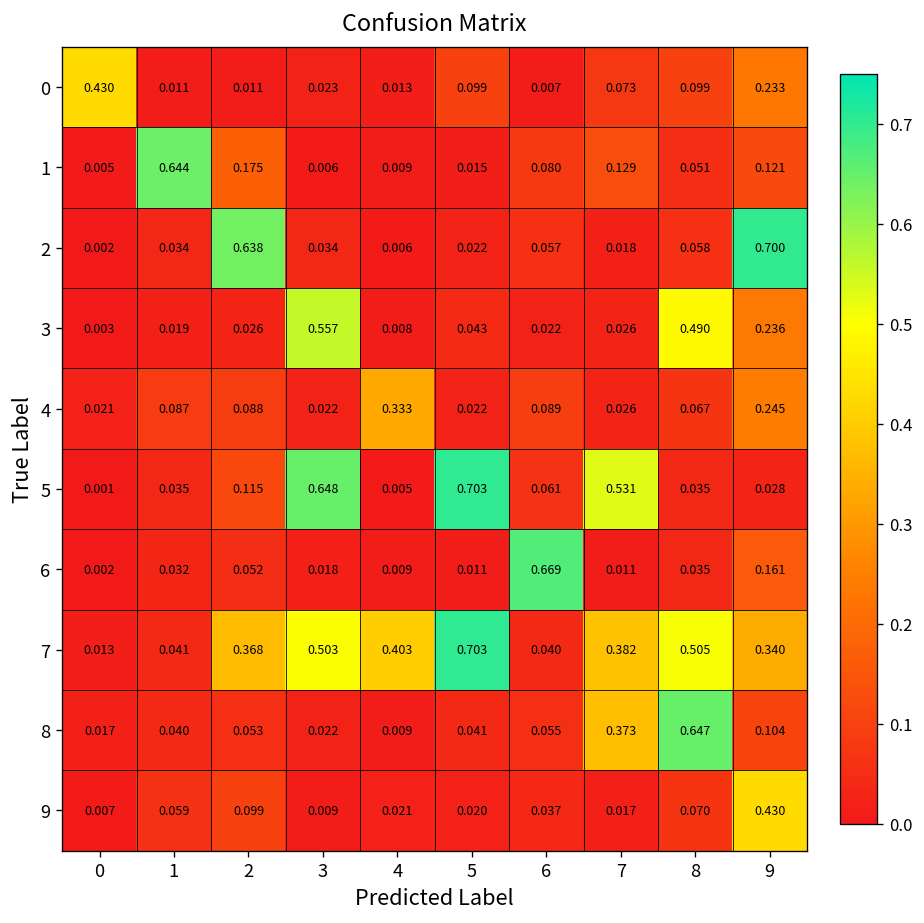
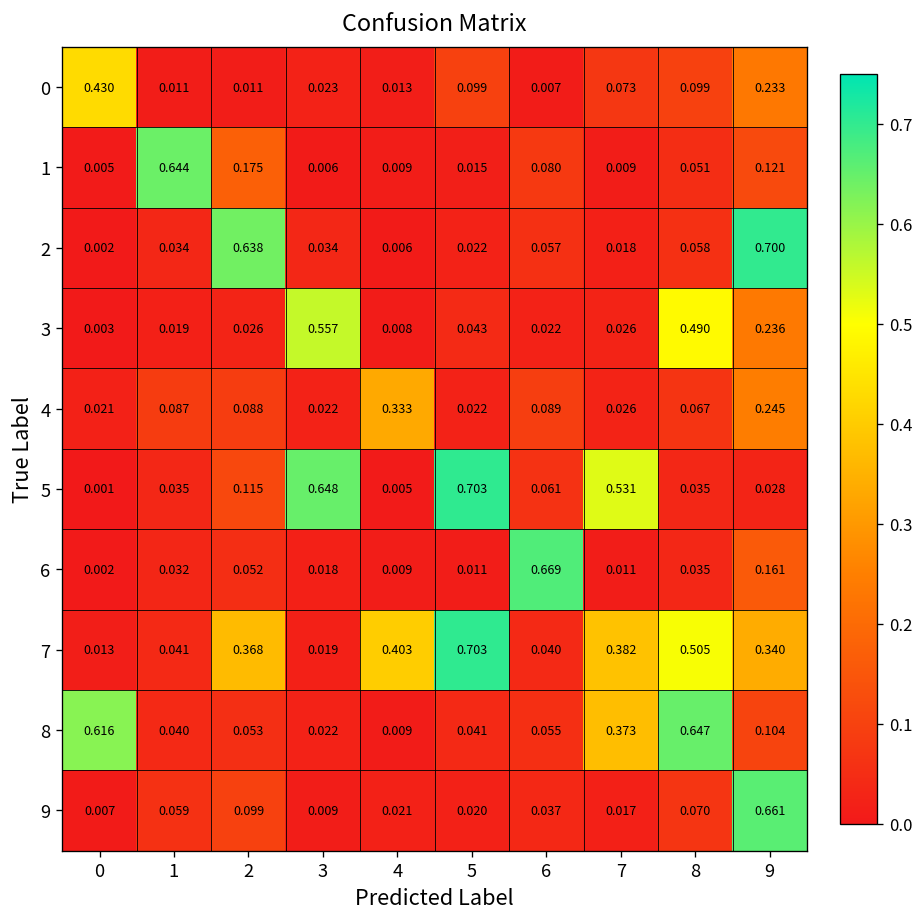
  {
    "0": {
      "0": 0.430,
      "1": 0.011,
      "2": 0.011,
      "3": 0.023,
      "4": 0.013,
      "5": 0.099,
      "6": 0.007,
      "7": 0.073,
      "8": 0.099,
      "9": 0.233
    },
    "1": {
      "0": 0.005,
      "1": 0.644,
      "2": 0.175,
      "3": 0.006,
      "4": 0.009,
      "5": 0.015,
      "6": 0.080,
-     "7": 0.129,
+     "7": 0.009,
      "8": 0.051,
      "9": 0.121
    },
    "2": {
      "0": 0.002,
      "1": 0.034,
      "2": 0.638,
      "3": 0.034,
      "4": 0.006,
      "5": 0.022,
      "6": 0.057,
      "7": 0.018,
      "8": 0.058,
      "9": 0.700
    },
    "3": {
      "0": 0.003,
      "1": 0.019,
      "2": 0.026,
      "3": 0.557,
      "4": 0.008,
      "5": 0.043,
      "6": 0.022,
      "7": 0.026,
      "8": 0.490,
      "9": 0.236
    },
    "4": {
      "0": 0.021,
      "1": 0.087,
      "2": 0.088,
      "3": 0.022,
      "4": 0.333,
      "5": 0.022,
      "6": 0.089,
      "7": 0.026,
      "8": 0.067,
      "9": 0.245
    },
    "5": {
      "0": 0.001,
      "1": 0.035,
      "2": 0.115,
      "3": 0.648,
      "4": 0.005,
      "5": 0.703,
      "6": 0.061,
      "7": 0.531,
      "8": 0.035,
      "9": 0.028
    },
    "6": {
      "0": 0.002,
      "1": 0.032,
      "2": 0.052,
      "3": 0.018,
      "4": 0.009,
      "5": 0.011,
      "6": 0.669,
      "7": 0.011,
      "8": 0.035,
      "9": 0.161
    },
    "7": {
      "0": 0.013,
      "1": 0.041,
      "2": 0.368,
-     "3": 0.503,
+     "3": 0.019,
      "4": 0.403,
      "5": 0.703,
      "6": 0.040,
      "7": 0.382,
      "8": 0.505,
      "9": 0.340
    },
    "8": {
-     "0": 0.017,
+     "0": 0.616,
      "1": 0.040,
      "2": 0.053,
      "3": 0.022,
      "4": 0.009,
      "5": 0.041,
      "6": 0.055,
      "7": 0.373,
      "8": 0.647,
      "9": 0.104
    },
    "9": {
      "0": 0.007,
      "1": 0.059,
      "2": 0.099,
      "3": 0.009,
      "4": 0.021,
      "5": 0.020,
      "6": 0.037,
      "7": 0.017,
      "8": 0.070,
-     "9": 0.430
+     "9": 0.661
    }
  }
